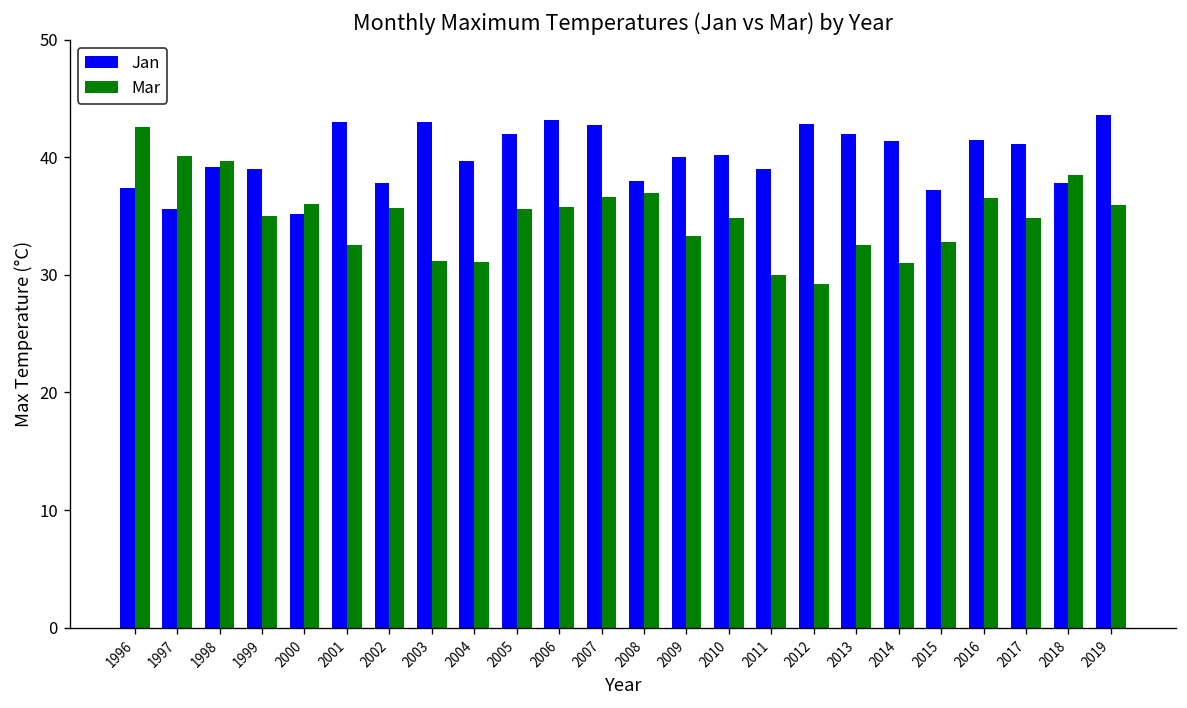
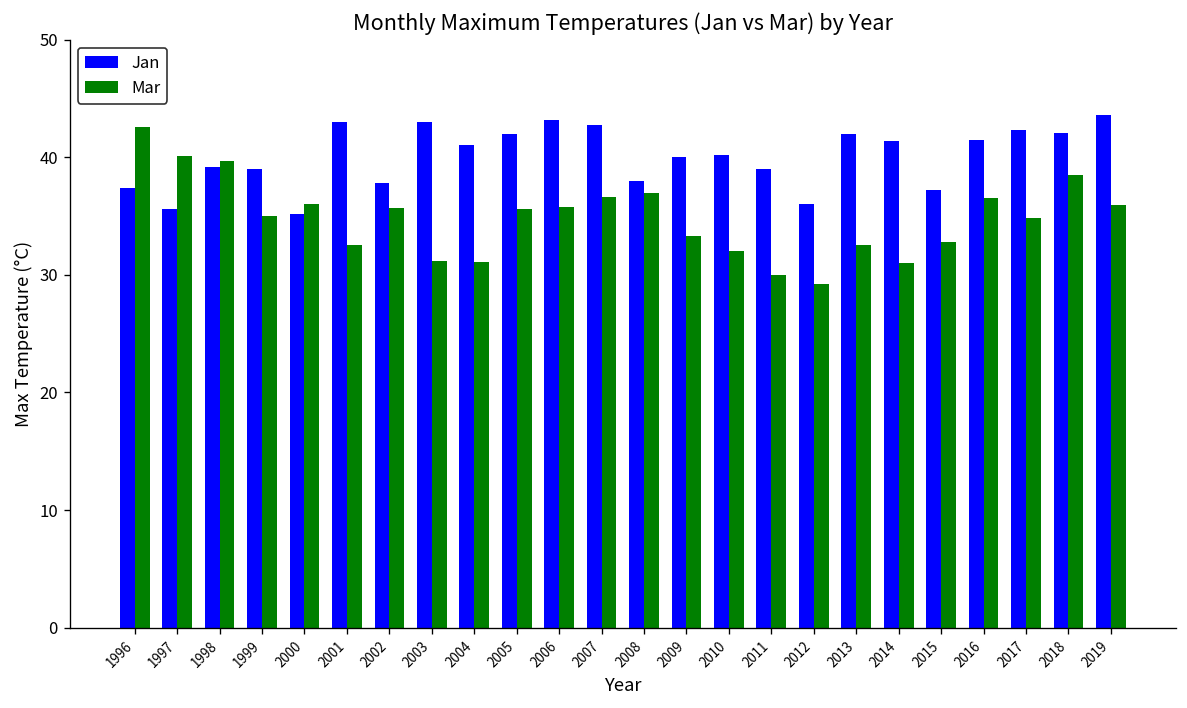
  {
    "Jan": {
      "1996": 37,
      "1997": 36,
      "1998": 39,
      "1999": 39,
      "2000": 35,
      "2001": 43,
      "2002": 38,
      "2003": 43,
-     "2004": 40,
+     "2004": 41,
      "2005": 42,
      "2006": 43,
      "2007": 43,
      "2008": 38,
      "2009": 40,
      "2010": 40,
      "2011": 39,
-     "2012": 43,
+     "2012": 36,
      "2013": 42,
      "2014": 41,
      "2015": 37,
      "2016": 42,
-     "2017": 41,
-     "2018": 38,
+     "2017": 42,
+     "2018": 42,
      "2019": 44
    },
    "Mar": {
      "1996": 43,
      "1997": 40,
      "1998": 40,
      "1999": 35,
      "2000": 36,
      "2001": 33,
      "2002": 36,
      "2003": 31,
      "2004": 31,
      "2005": 36,
      "2006": 36,
      "2007": 37,
      "2008": 37,
      "2009": 33,
-     "2010": 35,
+     "2010": 32,
      "2011": 30,
      "2012": 29,
      "2013": 33,
      "2014": 31,
      "2015": 33,
      "2016": 37,
      "2017": 35,
      "2018": 39,
      "2019": 36
    }
  }
